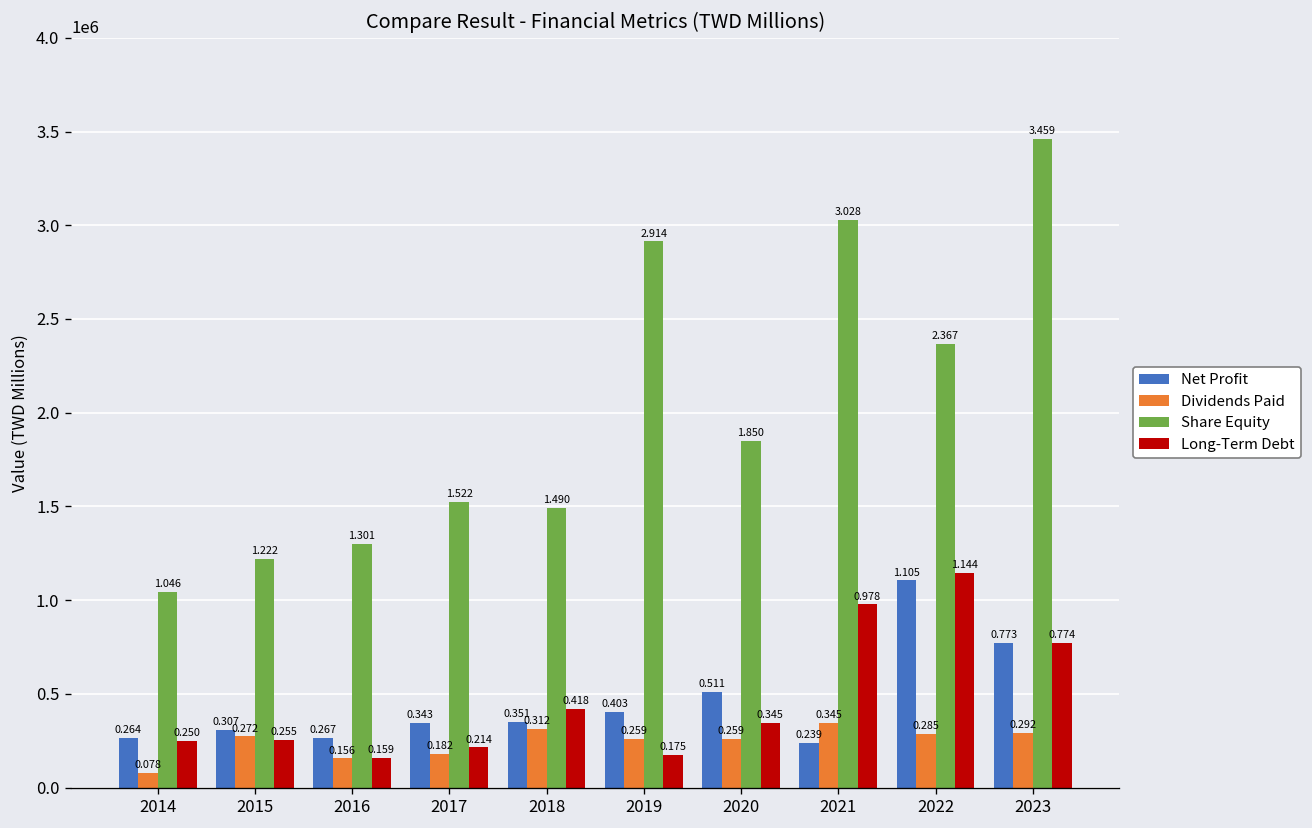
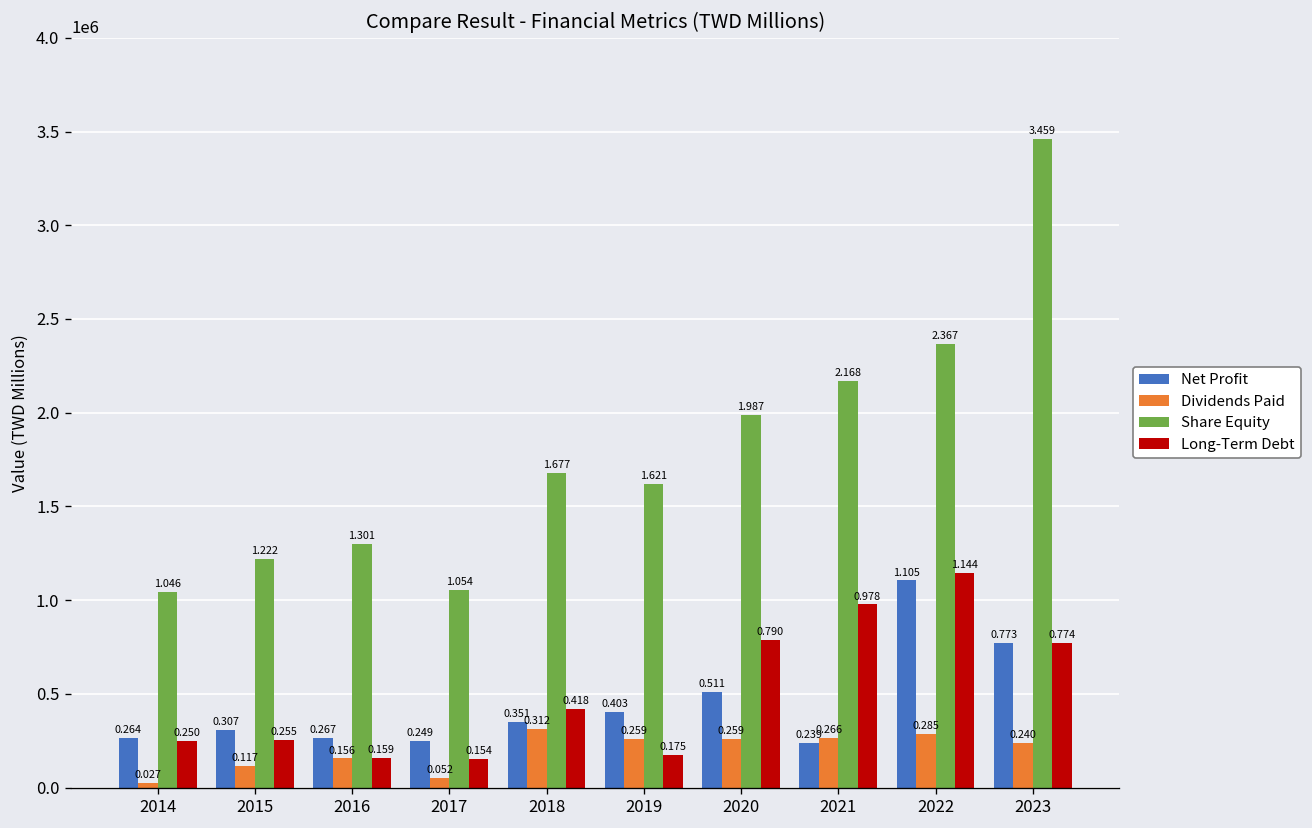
  {
    "Net Profit": {
-     "2017": 0.343
+     "2017": 0.249
    },
    "Dividends Paid": {
-     "2014": 0.078,
-     "2015": 0.272,
-     "2017": 0.182,
-     "2021": 0.345,
-     "2023": 0.292
+     "2014": 0.027,
+     "2015": 0.117,
+     "2017": 0.052,
+     "2021": 0.266,
+     "2023": 0.240
    },
    "Share Equity": {
-     "2017": 1.522,
-     "2018": 1.490,
-     "2019": 2.914,
-     "2020": 1.850,
-     "2021": 3.028
+     "2017": 1.054,
+     "2018": 1.677,
+     "2019": 1.621,
+     "2020": 1.987,
+     "2021": 2.168
    },
    "Long-Term Debt": {
-     "2017": 0.214,
-     "2020": 0.345
+     "2017": 0.154,
+     "2020": 0.790
    }
  }
